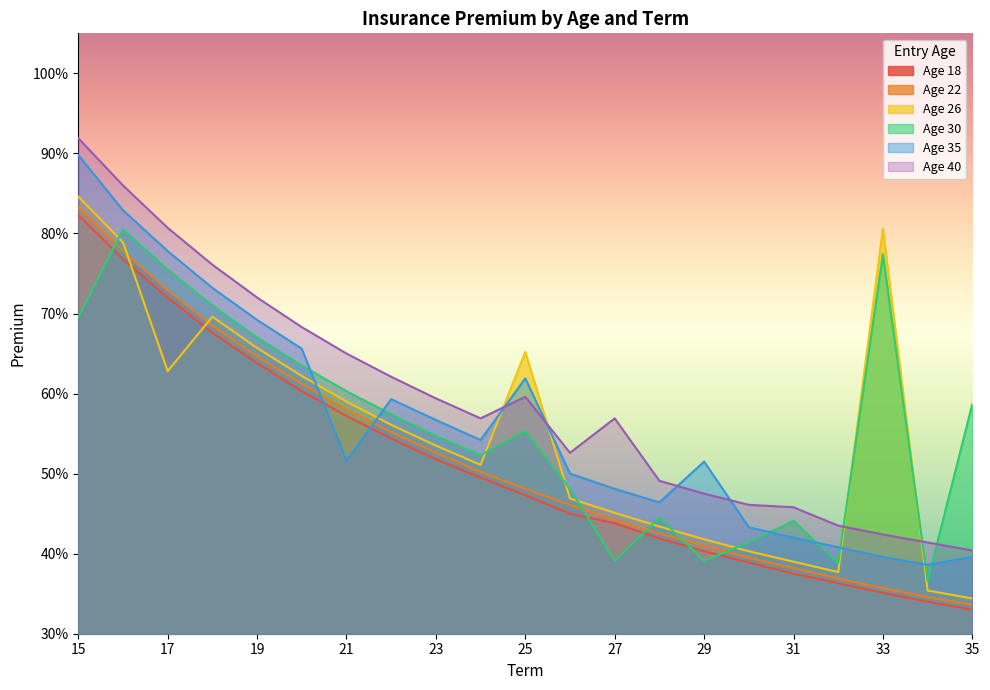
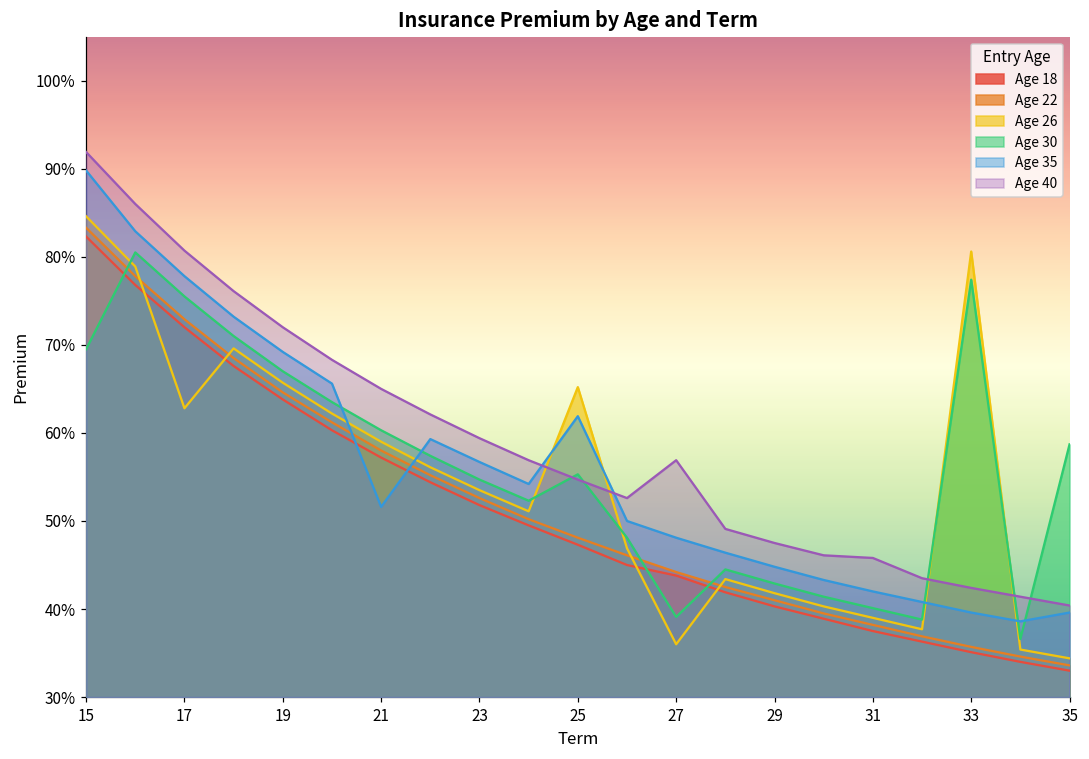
  {
    "Age 26": {
      "15": "85%",
      "17": "63%",
      "19": "66%",
      "21": "59%",
      "23": "54%",
      "25": "65%",
-     "27": "45%",
+     "27": "36%",
      "29": "42%",
      "31": "39%",
      "33": "81%",
      "35": "34%"
    },
    "Age 30": {
      "15": "70%",
      "17": "76%",
      "19": "67%",
      "21": "60%",
      "23": "55%",
      "25": "55%",
      "27": "39%",
-     "29": "39%",
-     "31": "44%",
+     "29": "43%",
+     "31": "40%",
      "33": "77%",
      "35": "59%"
    },
    "Age 35": {
      "15": "90%",
      "17": "78%",
      "19": "69%",
      "21": "52%",
      "23": "57%",
      "25": "62%",
      "27": "48%",
-     "29": "52%",
+     "29": "45%",
      "31": "42%",
      "33": "40%",
      "35": "40%"
    },
    "Age 40": {
      "15": "92%",
      "17": "81%",
      "19": "72%",
      "21": "65%",
      "23": "59%",
-     "25": "60%",
+     "25": "55%",
      "27": "57%",
      "29": "48%",
      "31": "46%",
      "33": "42%",
      "35": "40%"
    }
  }
